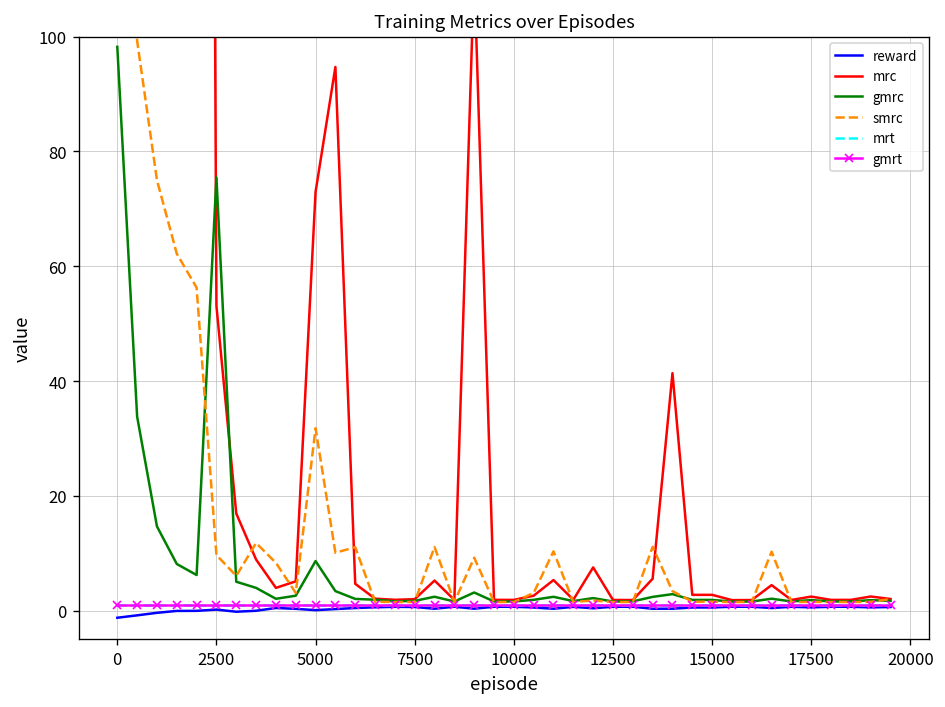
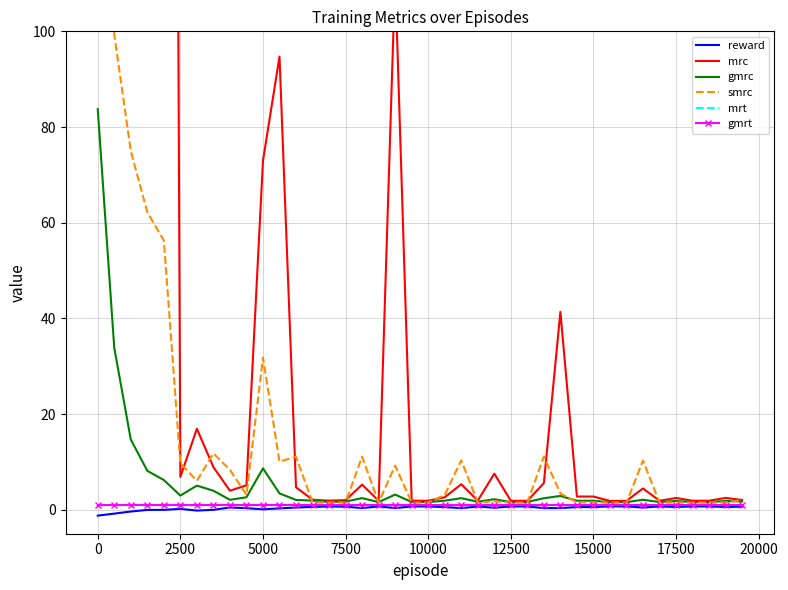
  {
    "reward": {
      "0": -1,
      "2500": 0,
      "5000": 0
    },
    "mrc": {
-     "2500": 53,
+     "2500": 7,
      "5000": 73,
      "15000": 3,
      "17500": 2
    },
    "gmrc": {
-     "0": 98,
-     "2500": 75,
+     "0": 84,
+     "2500": 3,
      "5000": 9
    },
    "smrc": {
      "2500": 10,
      "5000": 32
    },
    "gmrt": {
      "0": 1,
      "2500": 1,
      "5000": 1
    }
  }
